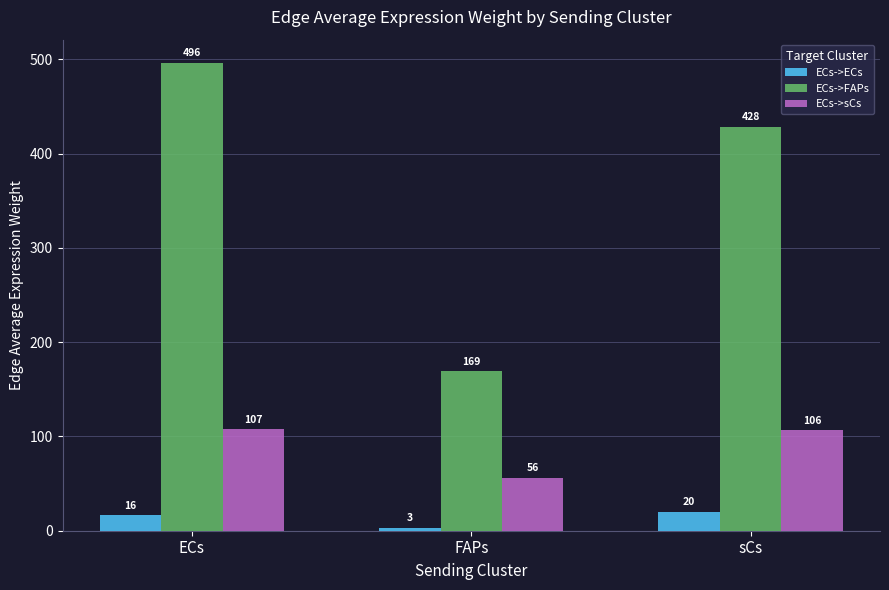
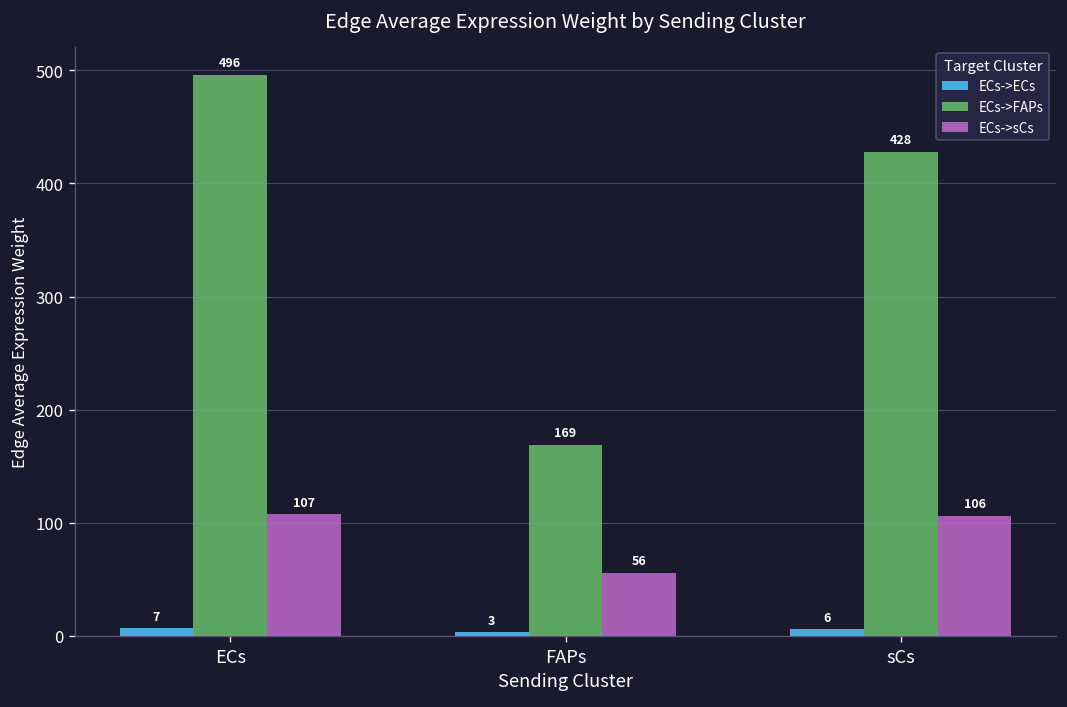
  {
    "ECs->ECs": {
-     "ECs": 16,
+     "ECs": 7,
      "FAPs": 3,
-     "sCs": 20
+     "sCs": 6
    },
    "ECs->FAPs": {
      "ECs": 496,
      "FAPs": 169,
      "sCs": 428
    },
    "ECs->sCs": {
      "ECs": 107,
      "FAPs": 56,
      "sCs": 106
    }
  }
